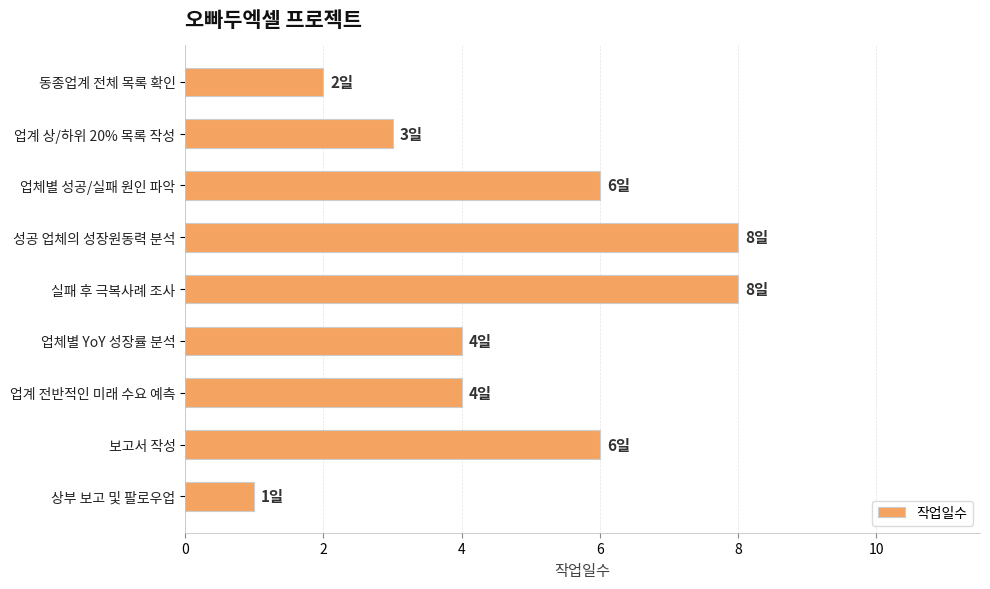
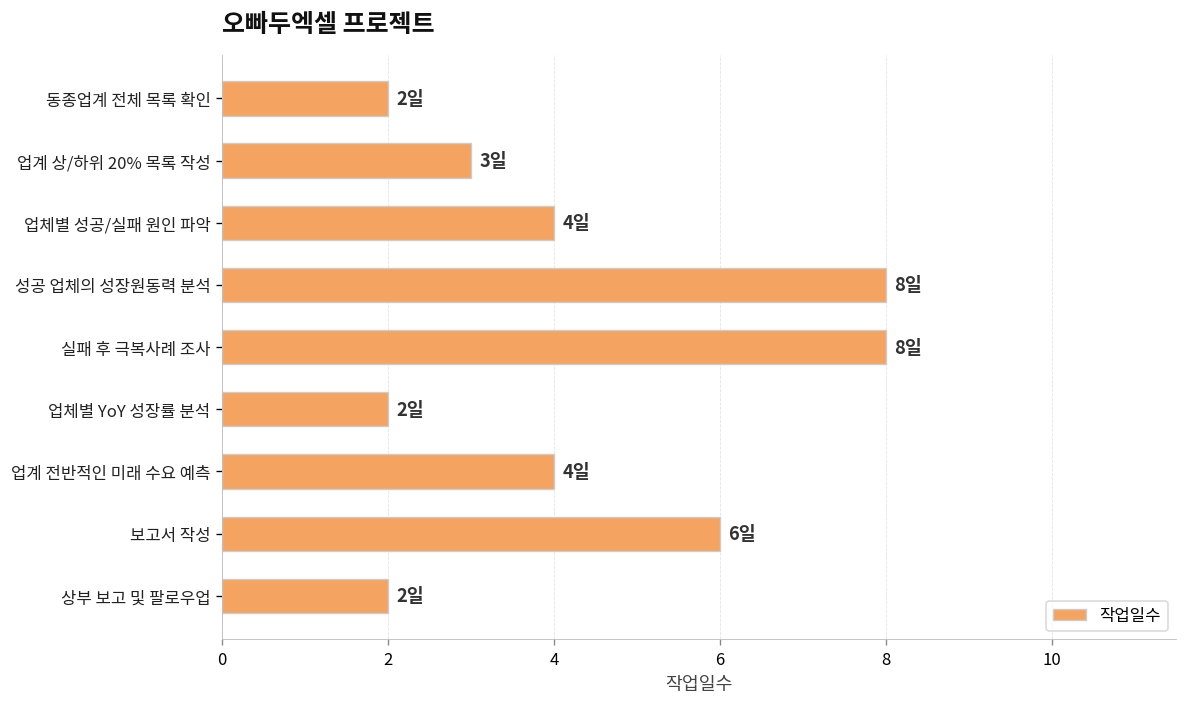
  {
    "동종업계 전체 목록 확인": "2일",
    "업계 상/하위 20% 목록 작성": "3일",
-   "업체별 성공/실패 원인 파악": "6일",
+   "업체별 성공/실패 원인 파악": "4일",
    "성공 업체의 성장원동력 분석": "8일",
    "실패 후 극복사례 조사": "8일",
-   "업체별 YoY 성장률 분석": "4일",
+   "업체별 YoY 성장률 분석": "2일",
    "업계 전반적인 미래 수요 예측": "4일",
    "보고서 작성": "6일",
-   "상부 보고 및 팔로우업": "1일"
+   "상부 보고 및 팔로우업": "2일"
  }
